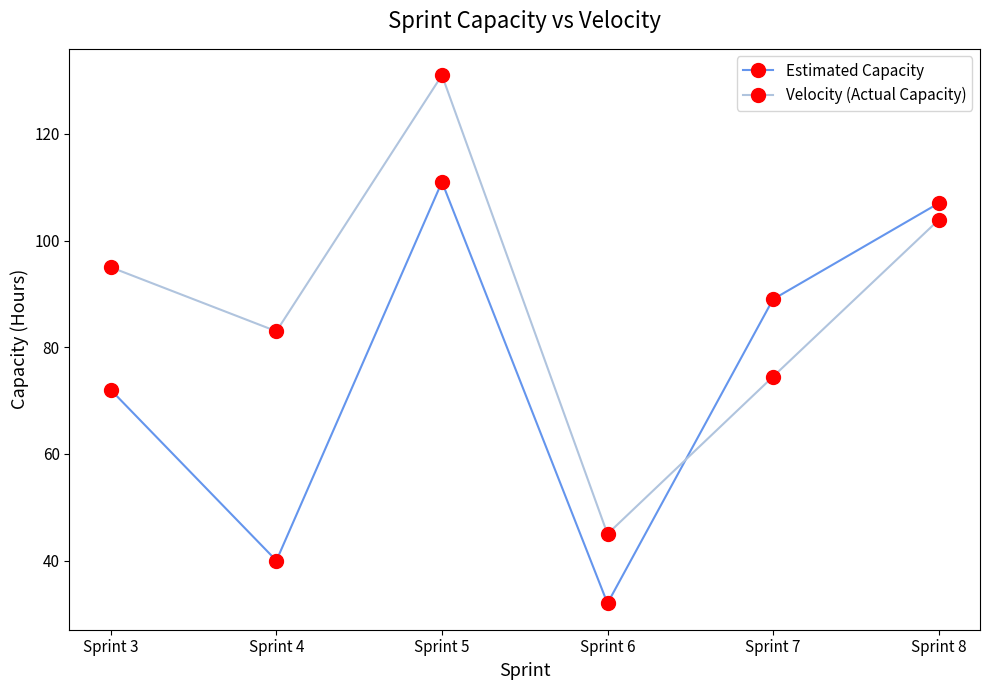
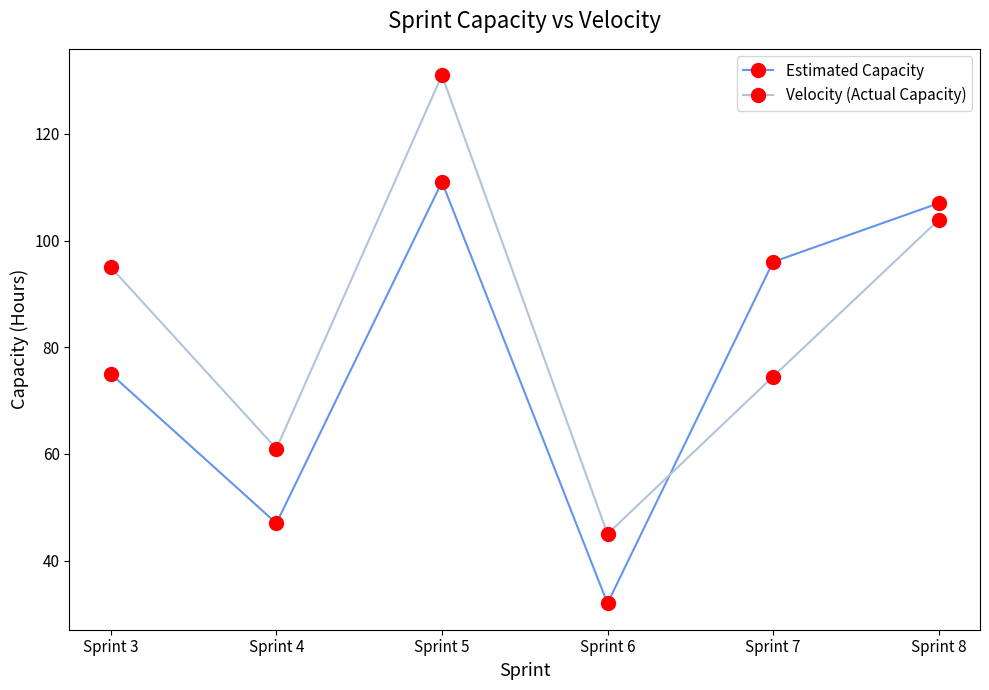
  {
    "Estimated Capacity": {
-     "Sprint 3": 72,
-     "Sprint 4": 40,
+     "Sprint 3": 75,
+     "Sprint 4": 47,
      "Sprint 5": 111,
      "Sprint 6": 32,
-     "Sprint 7": 89,
+     "Sprint 7": 96,
      "Sprint 8": 107
    },
    "Velocity (Actual Capacity)": {
      "Sprint 3": 95,
-     "Sprint 4": 83,
+     "Sprint 4": 61,
      "Sprint 5": 131,
      "Sprint 6": 45,
      "Sprint 7": 75,
      "Sprint 8": 104
    }
  }
